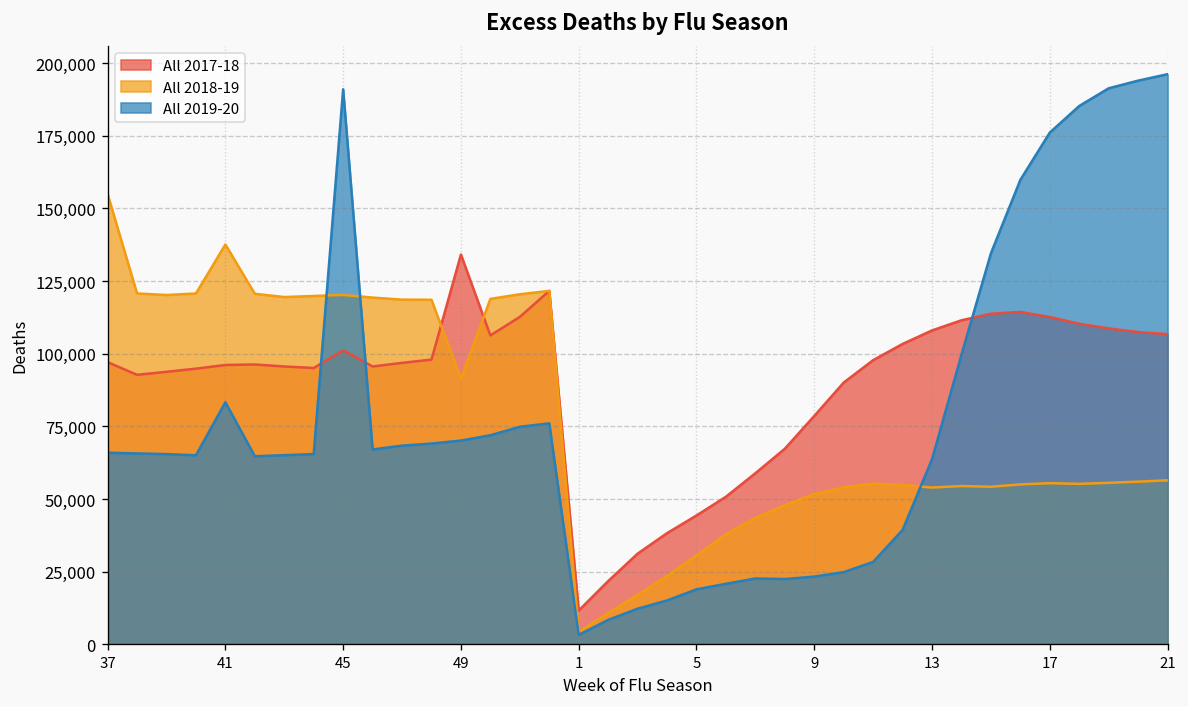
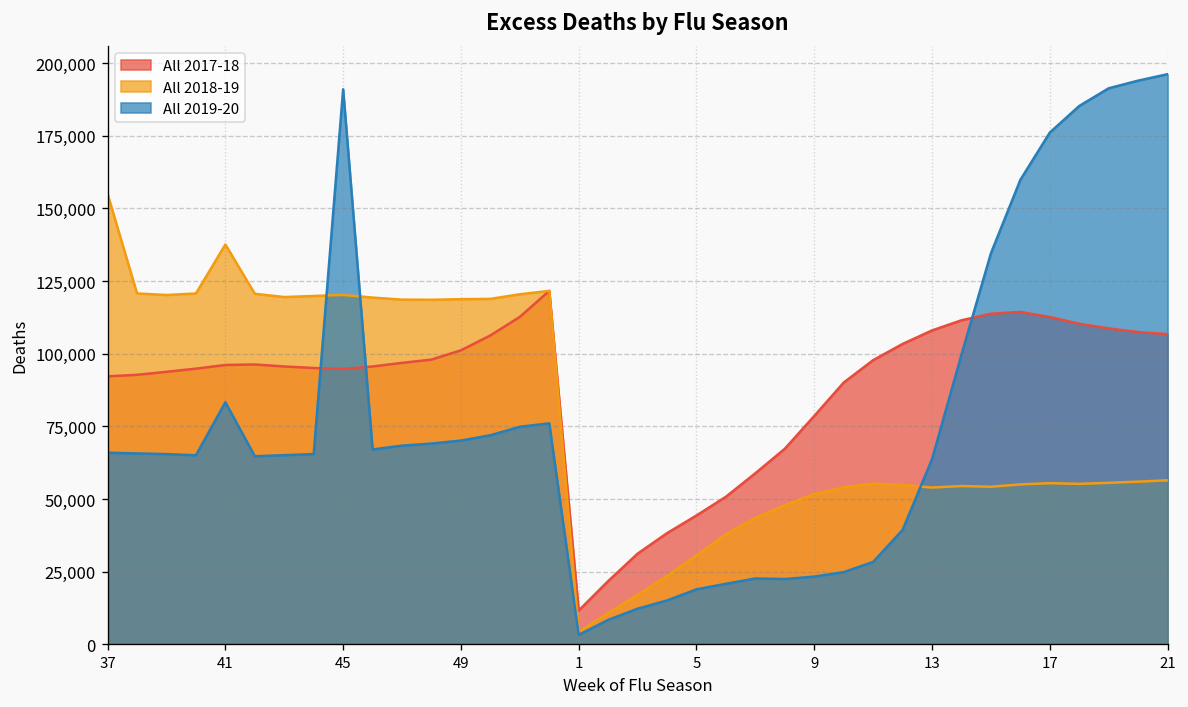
  {
    "All 2017-18": {
-     "37": "97,000",
+     "37": "92,000",
      "41": "96,000",
-     "45": "101,000",
-     "49": "134,000"
+     "45": "95,000",
+     "49": "101,000"
    },
    "All 2018-19": {
      "37": "155,000",
      "41": "138,000",
      "45": "120,000",
-     "49": "91,000"
+     "49": "119,000"
    },
    "All 2019-20": {
      "37": "66,000",
      "41": "83,000",
      "45": "191,000",
      "49": "70,000"
    }
  }
